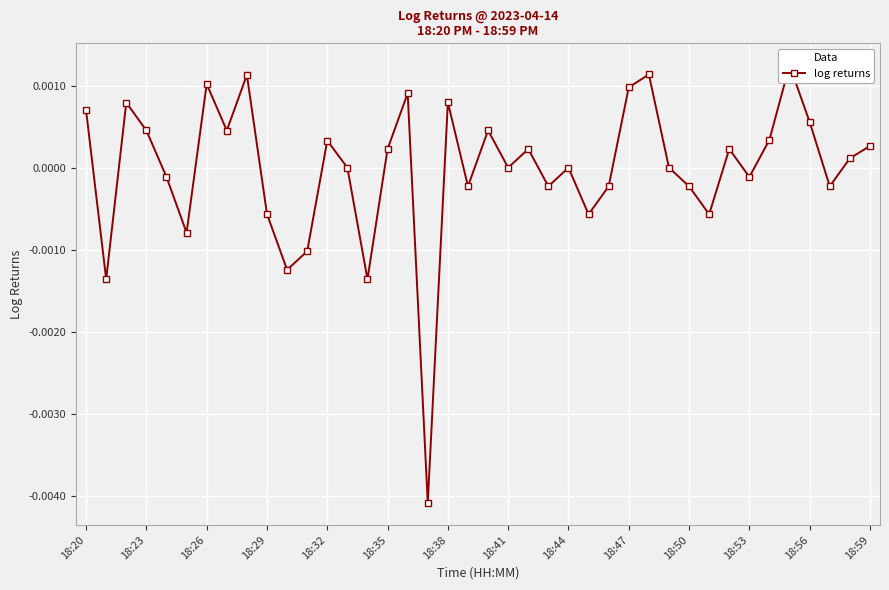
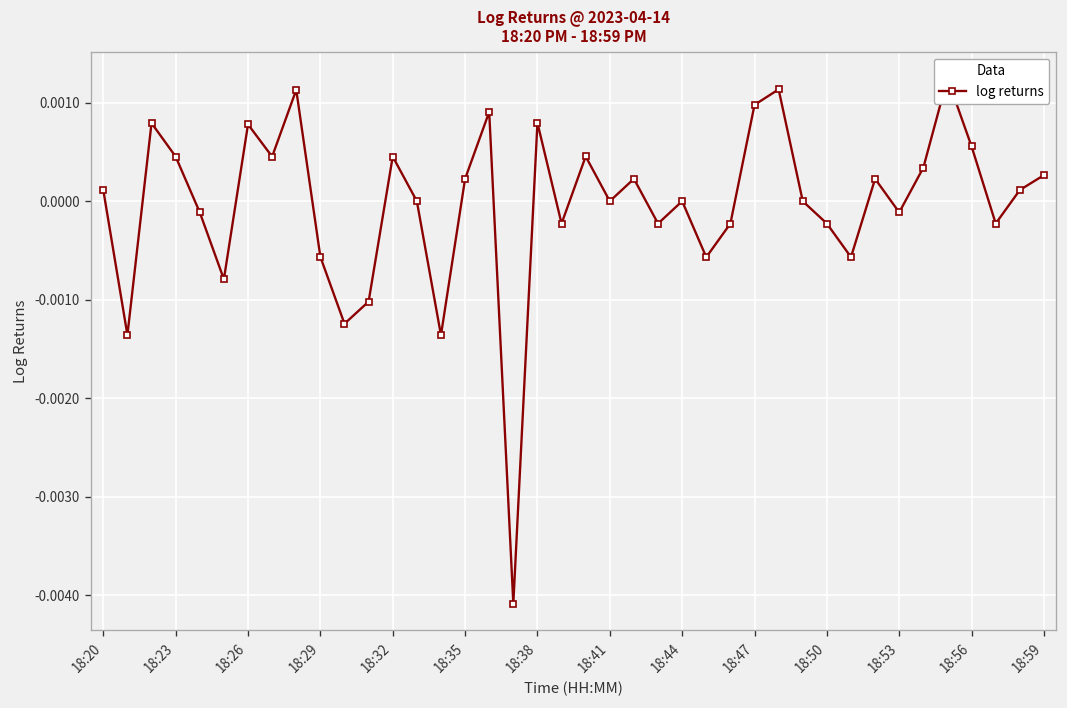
  {
-   "18:20": 0.0007,
+   "18:20": 0.0001,
    "18:23": 0.0005,
-   "18:26": 0.0010,
+   "18:26": 0.0008,
    "18:29": -0.0006,
-   "18:32": 0.0003,
+   "18:32": 0.0005,
    "18:35": 0.0002,
    "18:38": 0.0008,
    "18:41": 0.0000,
    "18:44": 0.0000,
    "18:47": 0.0010,
    "18:50": -0.0002,
    "18:53": -0.0001,
    "18:56": 0.0006,
    "18:59": 0.0003
  }
